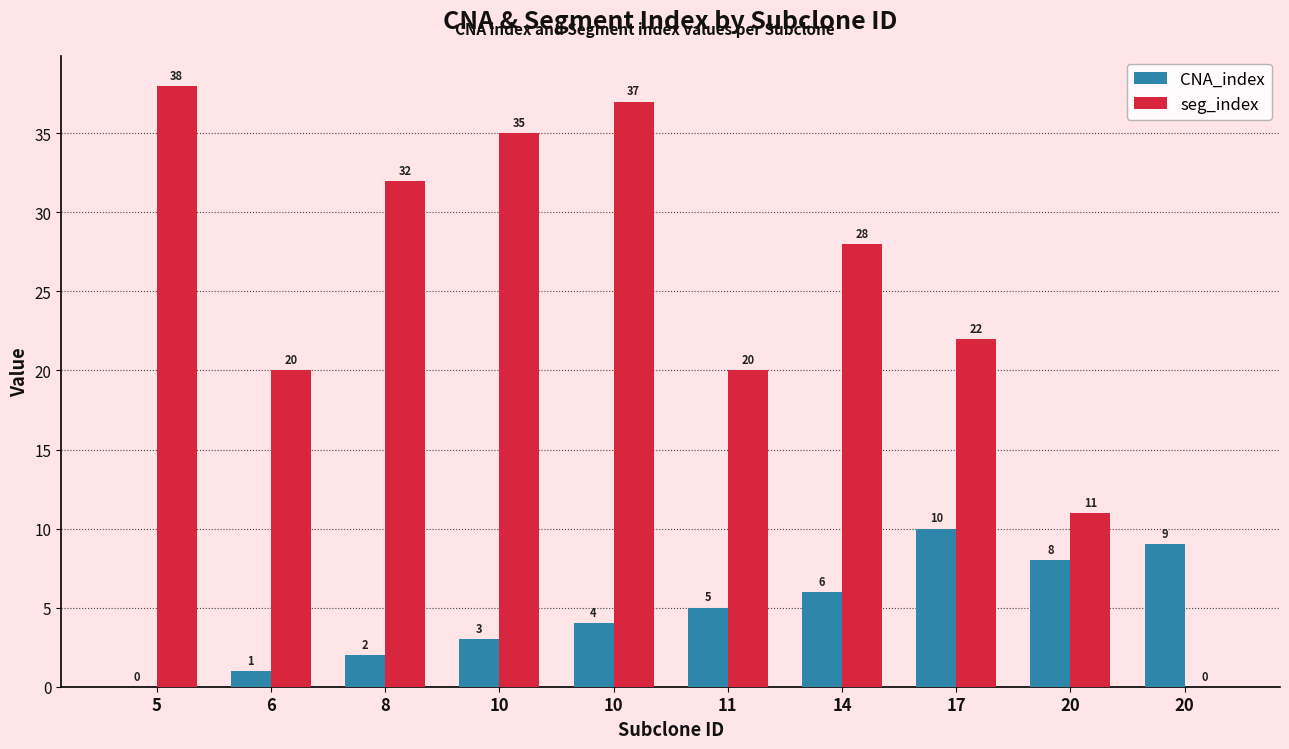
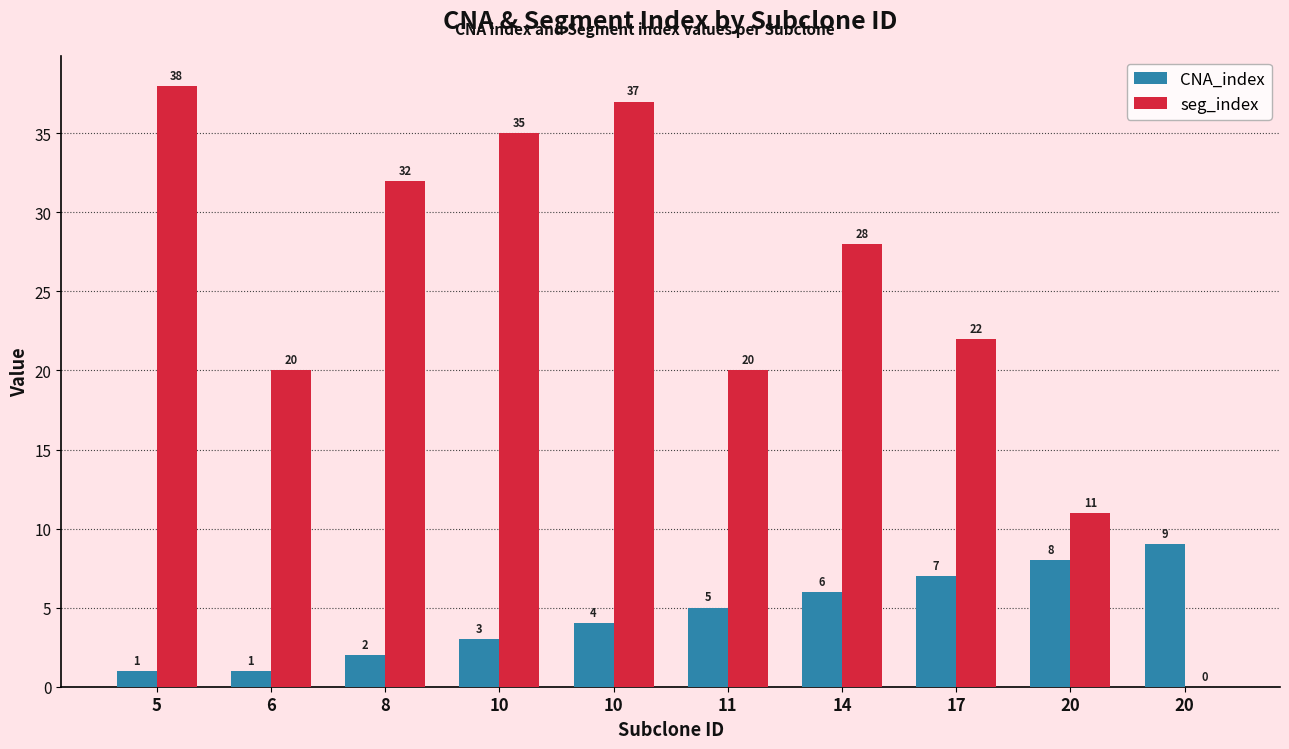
  {
    "CNA_index": {
-     "5": 0,
+     "5": 1,
      "6": 1,
      "8": 2,
      "11": 5,
      "14": 6,
-     "17": 10
+     "17": 7
    },
    "seg_index": {
      "5": 38,
      "6": 20,
      "8": 32,
      "11": 20,
      "14": 28,
      "17": 22
    }
  }
